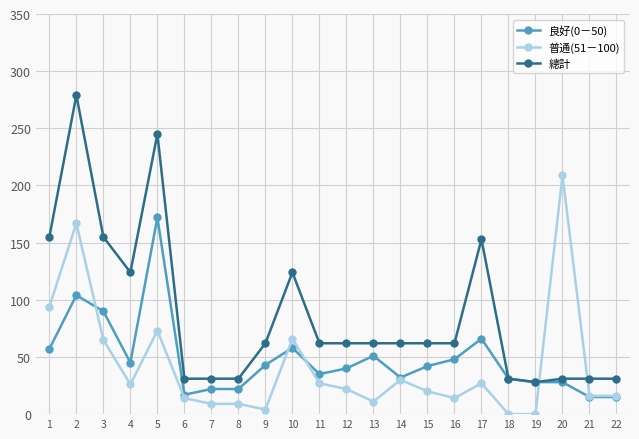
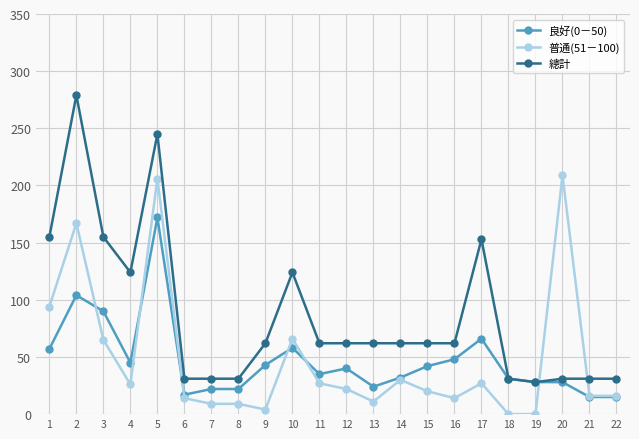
  {
    "良好(0－50)": {
      "1": 57,
      "2": 104,
      "3": 90,
      "4": 45,
      "5": 172,
      "6": 17,
      "7": 22,
      "8": 22,
      "9": 43,
      "10": 58,
      "11": 35,
      "12": 40,
-     "13": 51,
+     "13": 24,
      "15": 42,
      "16": 48,
      "17": 66,
      "20": 28
    },
    "普通(51－100)": {
      "1": 94,
      "2": 167,
      "3": 65,
      "4": 26,
-     "5": 73,
+     "5": 206,
      "6": 14,
      "7": 9,
      "8": 9,
      "9": 4,
      "10": 66,
      "11": 27,
      "12": 22,
      "13": 11,
      "15": 20,
      "16": 14,
      "17": 27,
      "18": 0,
      "19": 0,
      "20": 209
    },
    "總計": {
      "1": 155,
      "2": 279,
      "3": 155,
      "4": 124,
      "5": 245,
      "6": 31,
      "7": 31,
      "8": 31,
      "9": 62,
      "10": 124,
      "11": 62,
      "12": 62,
      "13": 62,
      "14": 62,
      "15": 62,
      "16": 62,
      "17": 153,
      "20": 31,
      "21": 31,
      "22": 31
    }
  }
